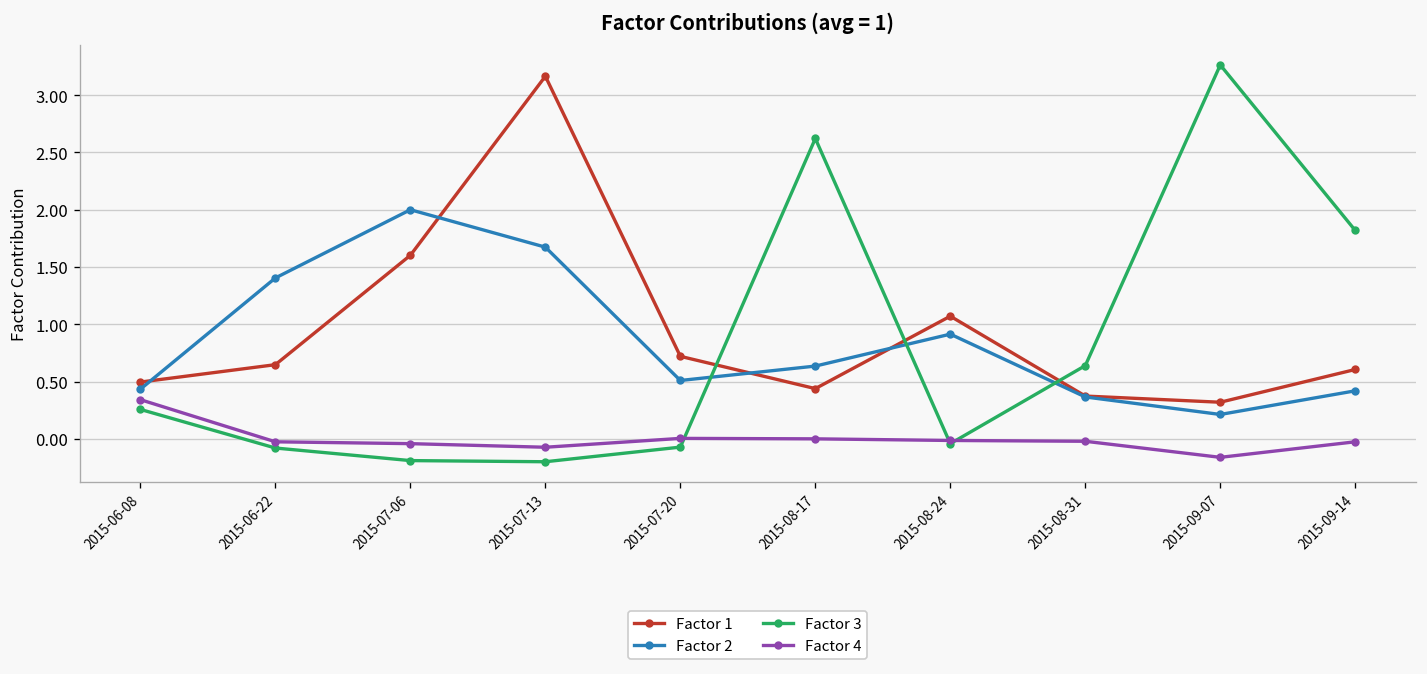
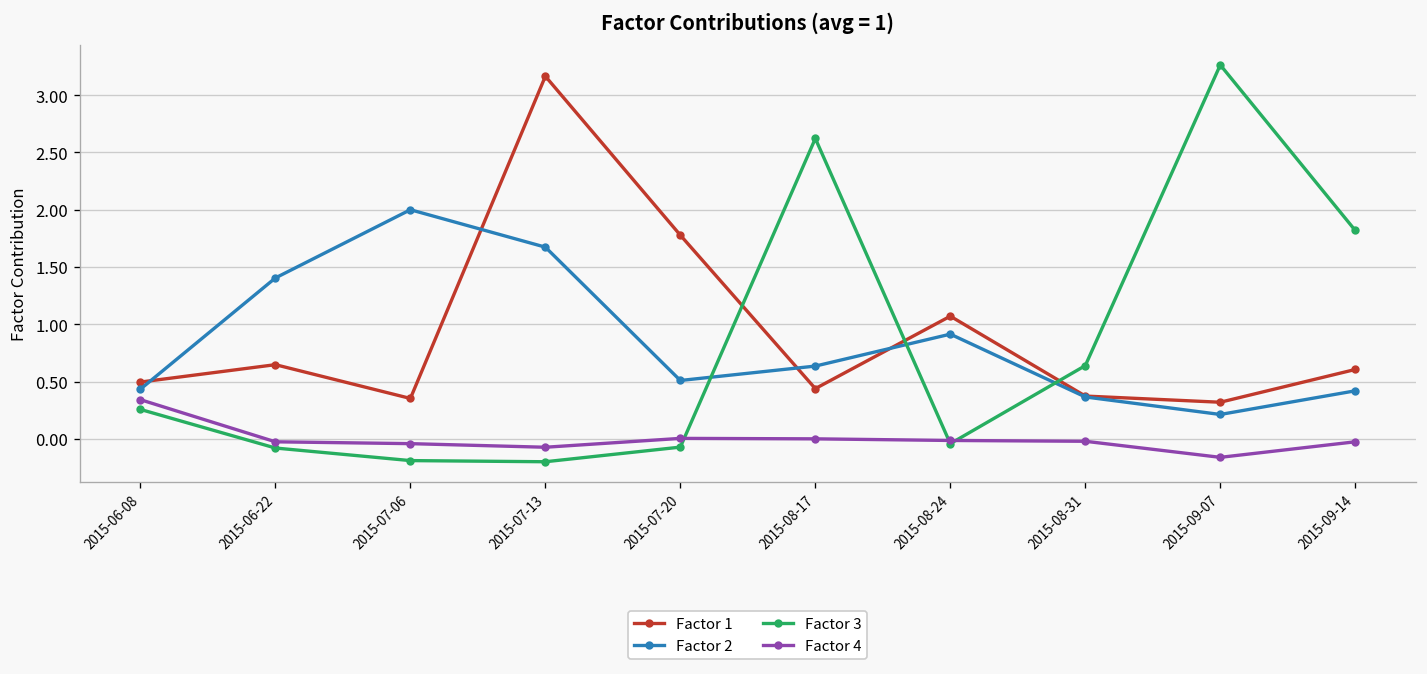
  {
    "Factor 1": {
      "2015-06-08": 0.5,
      "2015-06-22": 0.6,
-     "2015-07-06": 1.6,
+     "2015-07-06": 0.4,
      "2015-07-13": 3.2,
-     "2015-07-20": 0.7,
+     "2015-07-20": 1.8,
      "2015-08-17": 0.4,
      "2015-08-24": 1.1,
      "2015-09-07": 0.3,
      "2015-09-14": 0.6
    },
    "Factor 2": {
      "2015-06-08": 0.4,
      "2015-06-22": 1.4,
      "2015-07-06": 2.0,
      "2015-07-13": 1.7,
      "2015-07-20": 0.5,
      "2015-08-17": 0.6,
      "2015-08-24": 0.9,
      "2015-09-07": 0.2,
      "2015-09-14": 0.4
    },
    "Factor 3": {
      "2015-06-08": 0.3,
      "2015-06-22": -0.1,
      "2015-07-06": -0.2,
      "2015-07-13": -0.2,
      "2015-07-20": -0.1,
      "2015-08-17": 2.6,
      "2015-08-24": 0.0,
      "2015-08-31": 0.6,
      "2015-09-07": 3.3,
      "2015-09-14": 1.8
    },
    "Factor 4": {
      "2015-06-08": 0.3,
      "2015-06-22": 0.0,
      "2015-07-06": 0.0,
      "2015-07-13": -0.1,
      "2015-07-20": 0.0,
      "2015-08-17": 0.0,
      "2015-08-24": 0.0,
      "2015-08-31": 0.0,
      "2015-09-07": -0.2,
      "2015-09-14": 0.0
    }
  }
